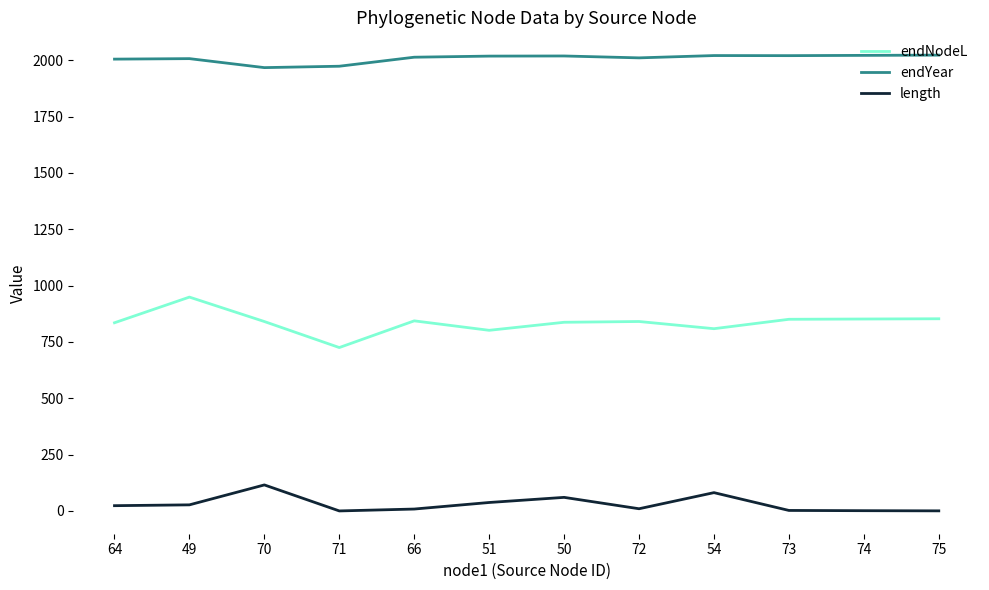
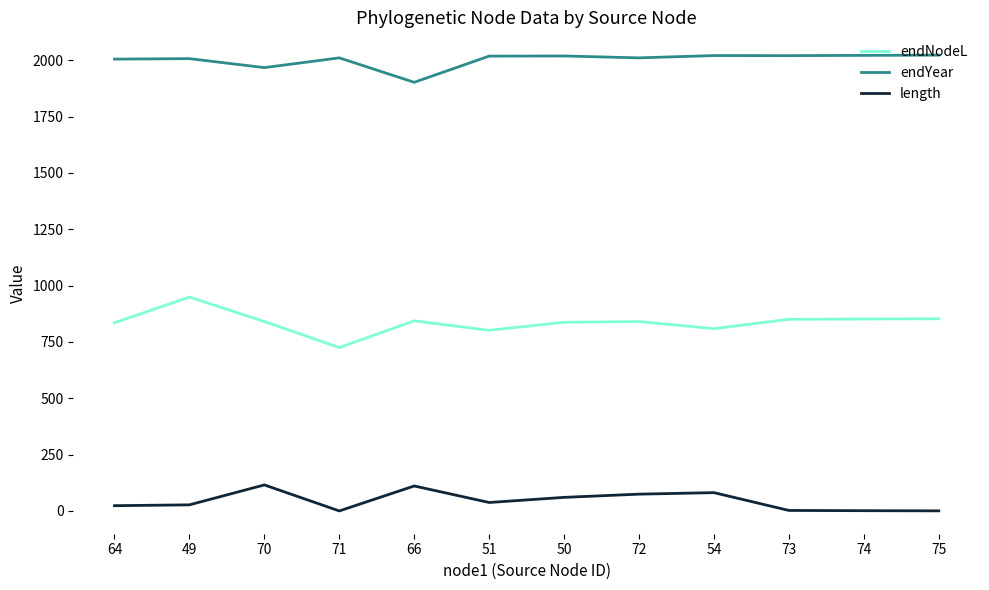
  {
    "endNodeL": {
      "64": 830,
      "49": 950,
      "70": 840,
      "71": 720,
      "66": 840,
      "51": 800,
      "50": 840,
      "72": 840,
      "54": 810,
      "73": 850,
      "74": 850,
      "75": 850
    },
    "endYear": {
      "64": 2000,
      "49": 2010,
      "70": 1970,
-     "71": 1970,
-     "66": 2010,
+     "71": 2010,
+     "66": 1900,
      "51": 2020,
      "50": 2020,
      "72": 2010,
      "54": 2020,
      "73": 2020,
      "74": 2020,
      "75": 2020
    },
    "length": {
      "64": 20,
      "49": 30,
      "70": 120,
      "71": 0,
-     "66": 10,
+     "66": 110,
      "51": 40,
      "50": 60,
-     "72": 10,
+     "72": 70,
      "54": 80,
      "73": 0,
      "74": 0,
      "75": 0
    }
  }
